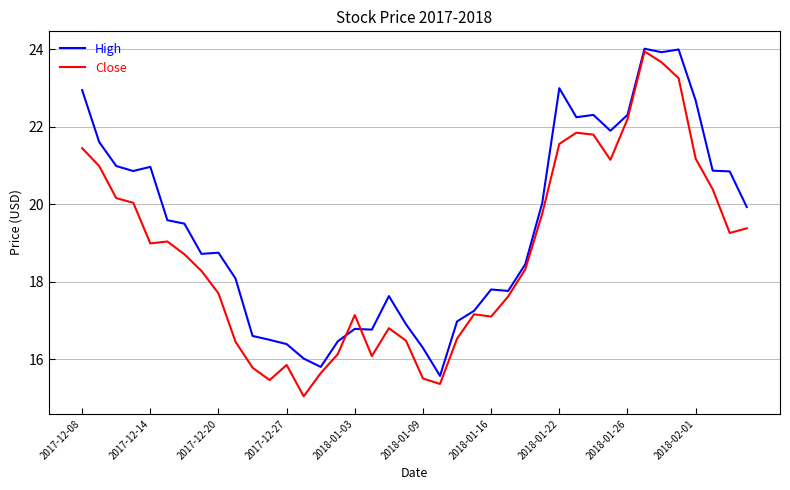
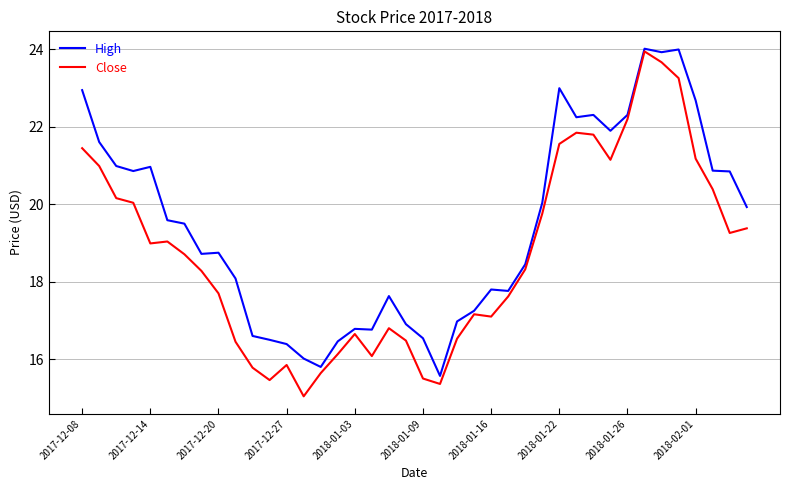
  {
    "High": {
      "2017-12-08": 23.0,
      "2017-12-14": 21.0,
      "2017-12-20": 18.8,
      "2017-12-27": 16.4,
      "2018-01-03": 16.8,
-     "2018-01-09": 16.3,
+     "2018-01-09": 16.5,
      "2018-01-16": 17.8,
      "2018-01-22": 23.0,
      "2018-01-26": 22.3,
      "2018-02-01": 22.7
    },
    "Close": {
      "2017-12-08": 21.5,
      "2017-12-14": 19.0,
      "2017-12-20": 17.7,
      "2017-12-27": 15.9,
-     "2018-01-03": 17.1,
+     "2018-01-03": 16.6,
      "2018-01-09": 15.5,
      "2018-01-16": 17.1,
      "2018-01-22": 21.6,
      "2018-01-26": 22.2,
      "2018-02-01": 21.2
    }
  }
